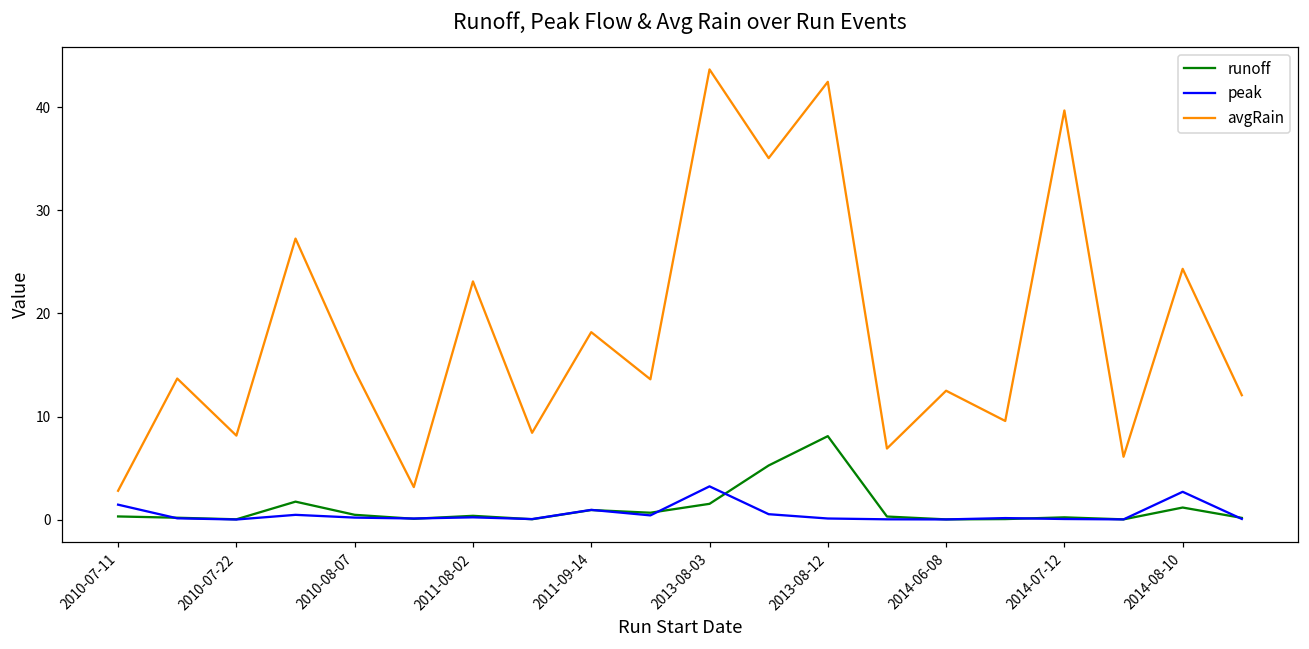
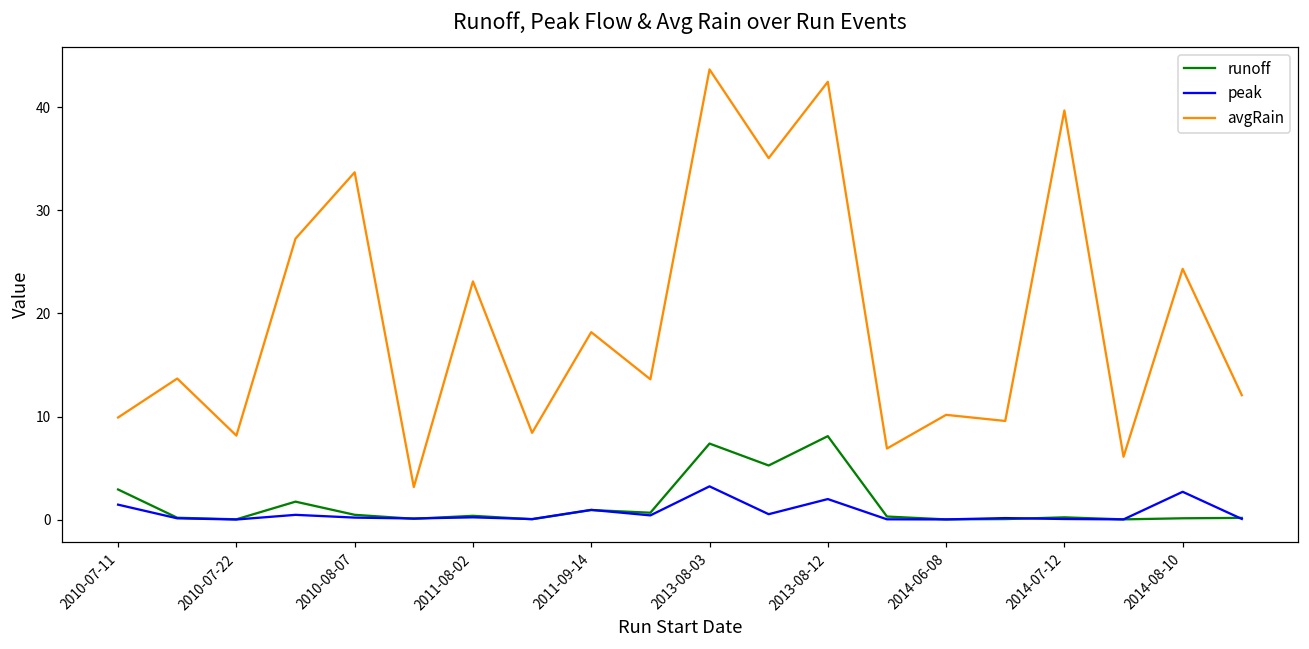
  {
    "runoff": {
-     "2010-07-11": 0,
-     "2013-08-03": 2,
+     "2010-07-11": 3,
+     "2013-08-03": 7,
      "2013-08-12": 8,
-     "2014-08-10": 1
+     "2014-08-10": 0
    },
    "peak": {
      "2010-07-11": 1,
      "2013-08-03": 3,
-     "2013-08-12": 0,
+     "2013-08-12": 2,
      "2014-08-10": 3
    },
    "avgRain": {
-     "2010-07-11": 3,
+     "2010-07-11": 10,
      "2010-07-22": 8,
-     "2010-08-07": 14,
+     "2010-08-07": 34,
      "2011-08-02": 23,
      "2011-09-14": 18,
      "2013-08-03": 44,
      "2013-08-12": 42,
-     "2014-06-08": 12,
+     "2014-06-08": 10,
      "2014-07-12": 40,
      "2014-08-10": 24
    }
  }
